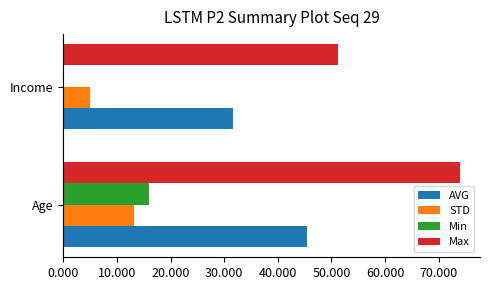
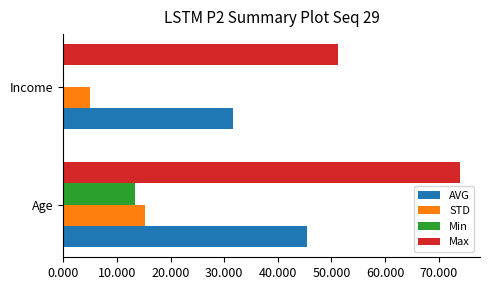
  {
    "AVG": {
      "Income": 32,
      "Age": 45
    },
    "STD": {
      "Income": 5,
-     "Age": 13
+     "Age": 15
    },
    "Min": {
      "Income": 0,
-     "Age": 16
+     "Age": 13
    },
    "Max": {
      "Income": 51,
      "Age": 74
    }
  }
